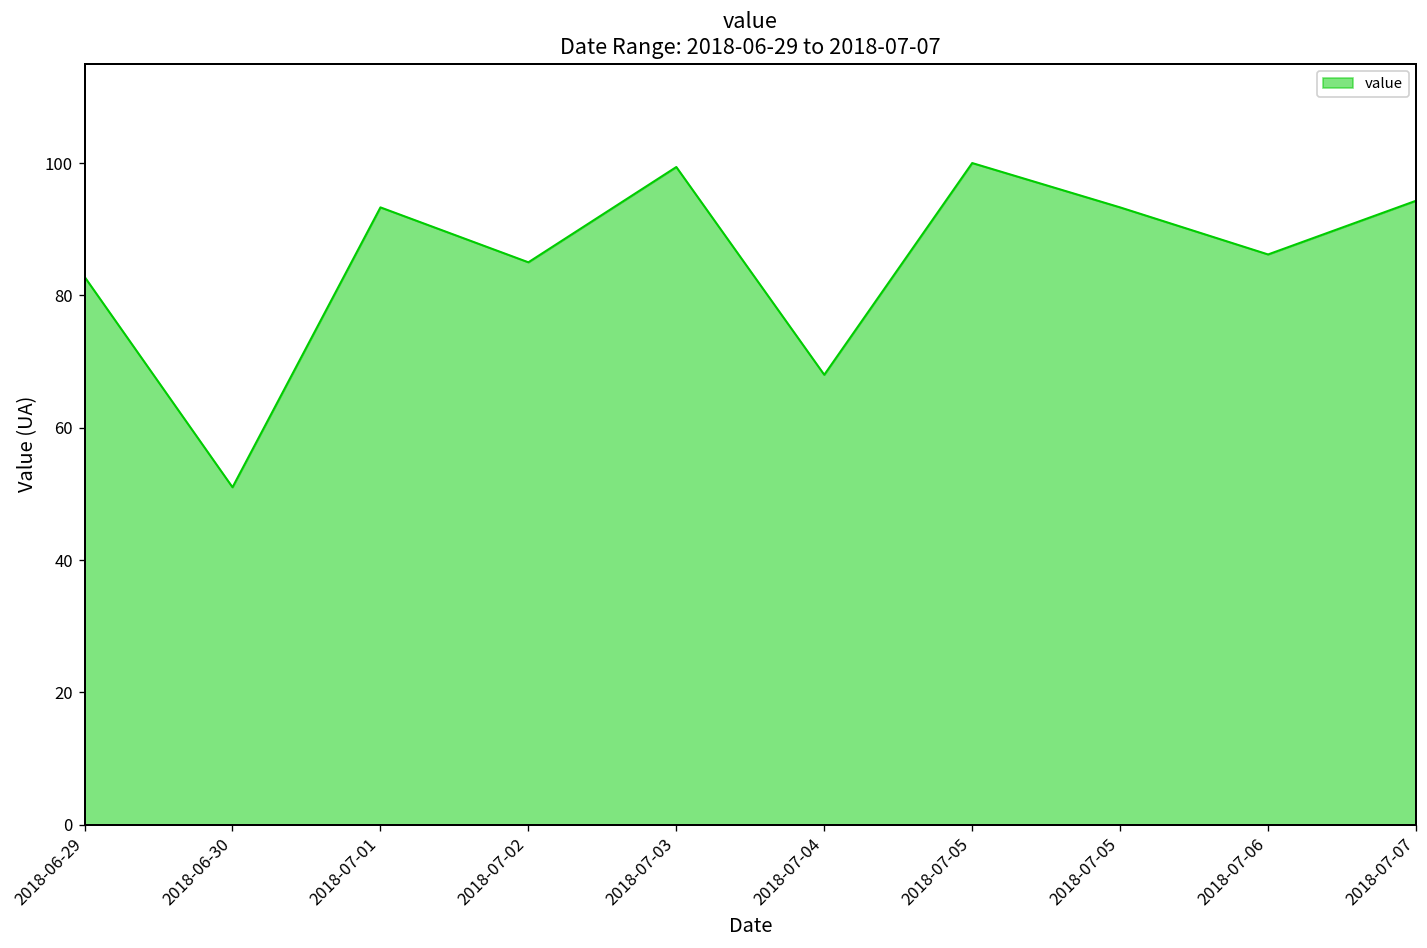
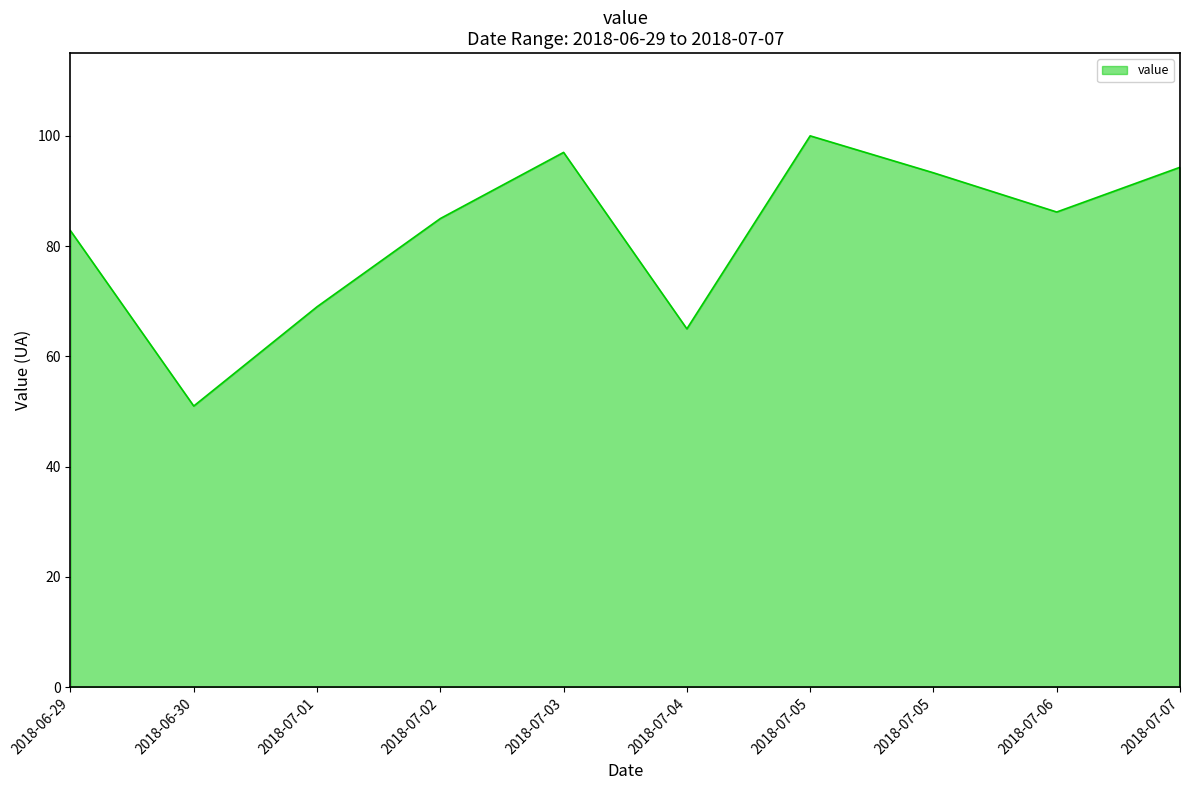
  {
    "2018-06-29": 83,
    "2018-06-30": 51,
-   "2018-07-01": 93,
+   "2018-07-01": 69,
    "2018-07-02": 85,
-   "2018-07-03": 99,
-   "2018-07-04": 68,
+   "2018-07-03": 97,
+   "2018-07-04": 65,
    "2018-07-06": 86,
    "2018-07-07": 94
  }
